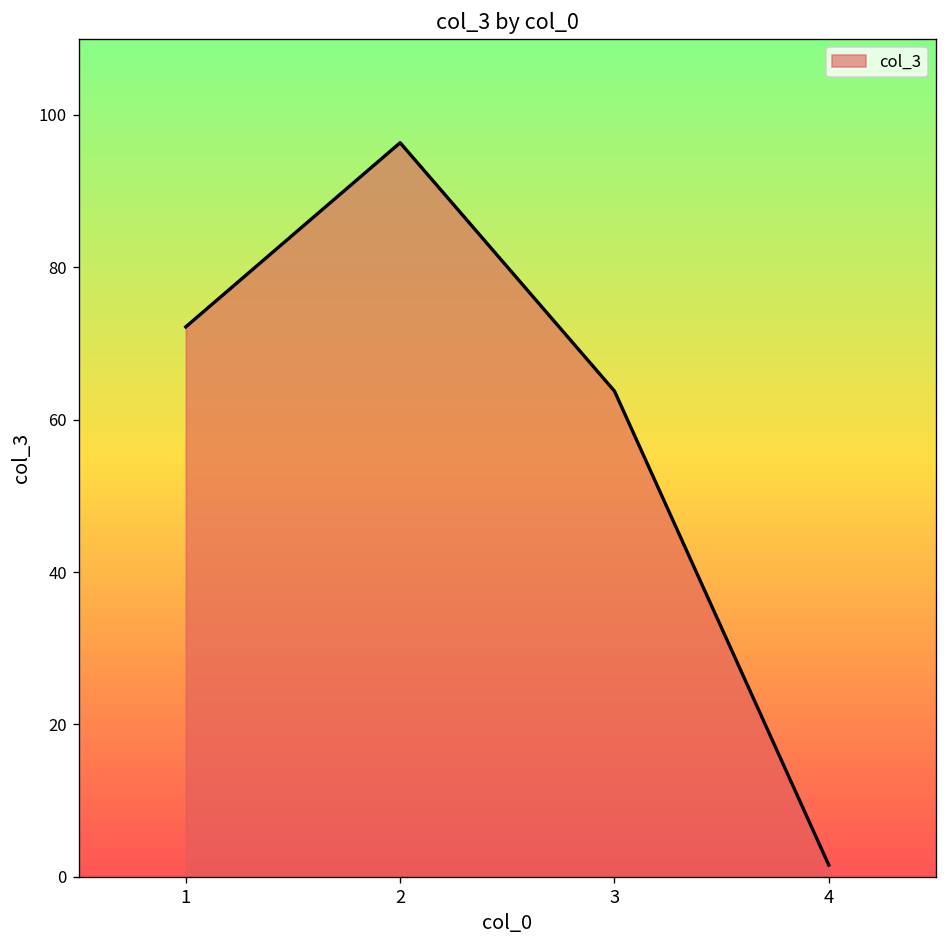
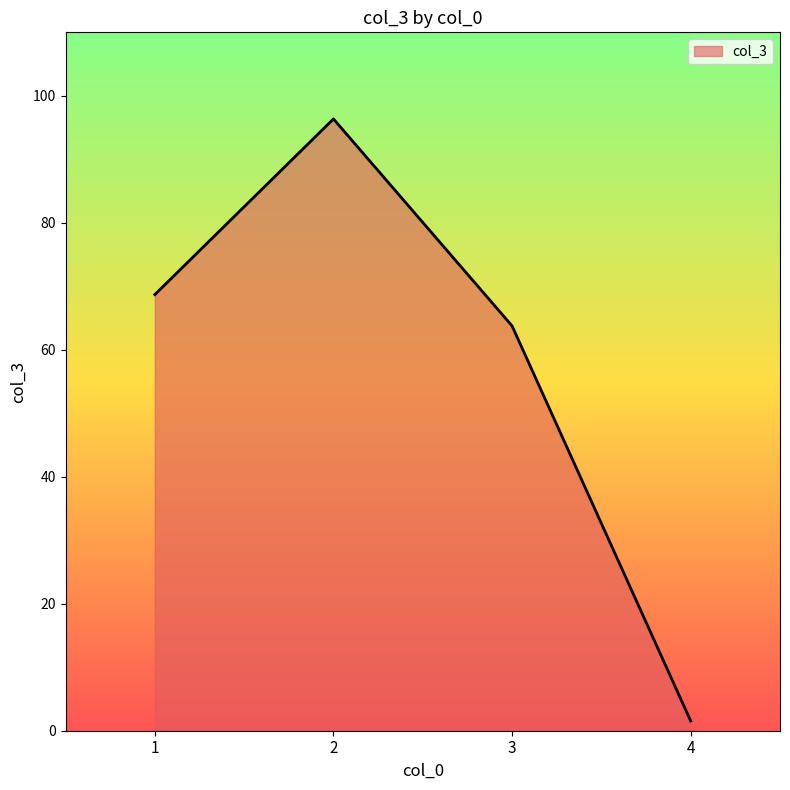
  {
-   "1": 72,
+   "1": 69,
    "2": 96,
    "3": 64,
    "4": 2
  }
